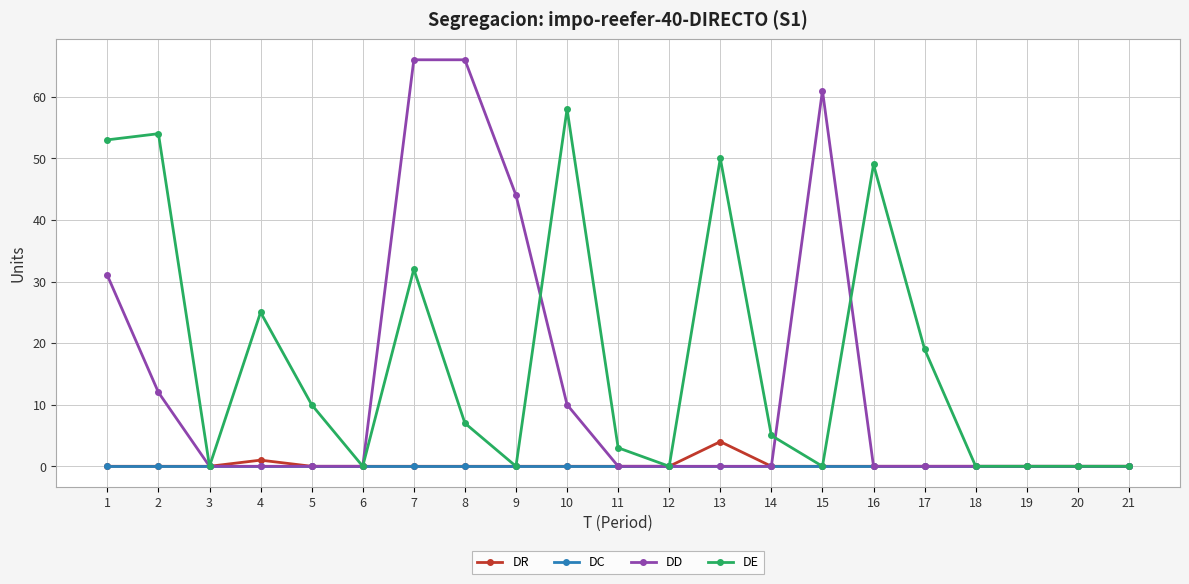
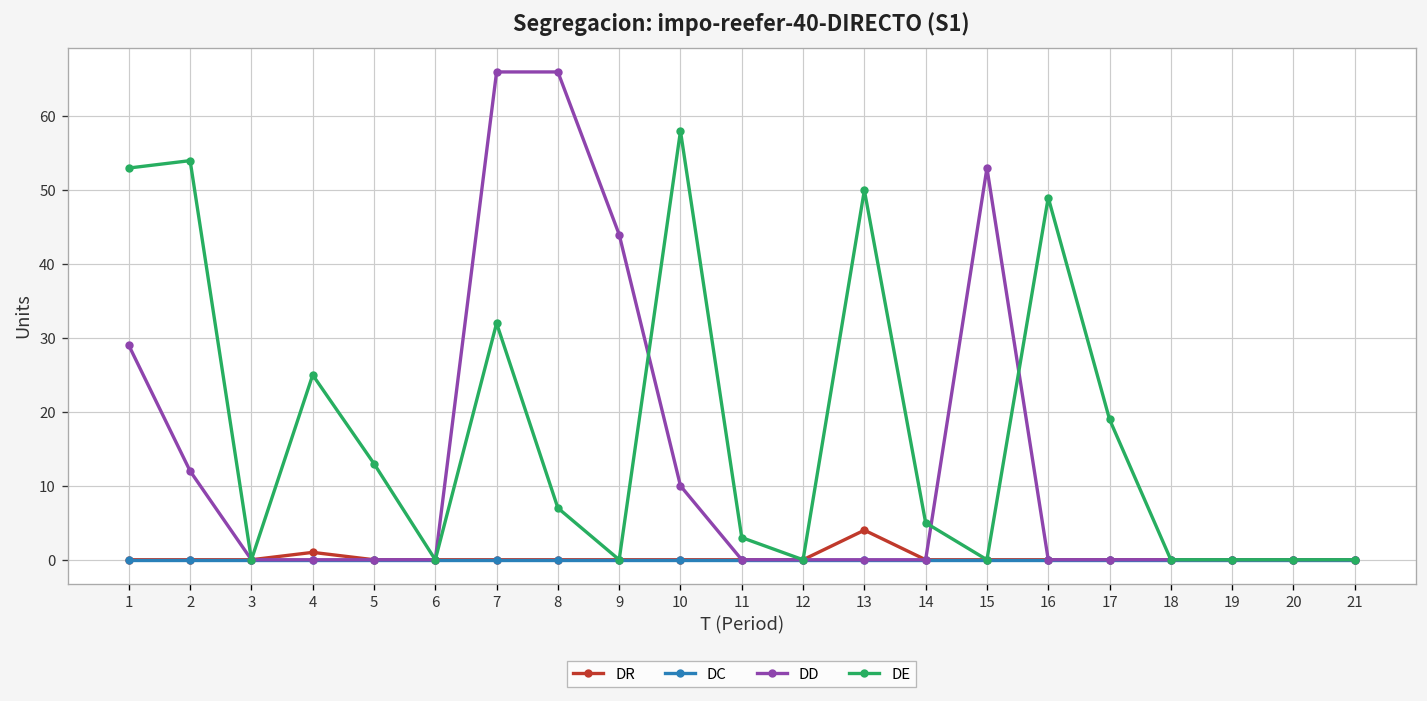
  {
    "DR": {
      "4": 1,
      "13": 4
    },
    "DD": {
-     "1": 31,
+     "1": 29,
      "2": 12,
      "7": 66,
      "8": 66,
      "9": 44,
      "10": 10,
-     "15": 61
+     "15": 53
    },
    "DE": {
      "1": 53,
      "2": 54,
      "4": 25,
-     "5": 10,
+     "5": 13,
      "7": 32,
      "8": 7,
      "10": 58,
      "11": 3,
      "13": 50,
      "14": 5,
      "16": 49,
      "17": 19
    }
  }
